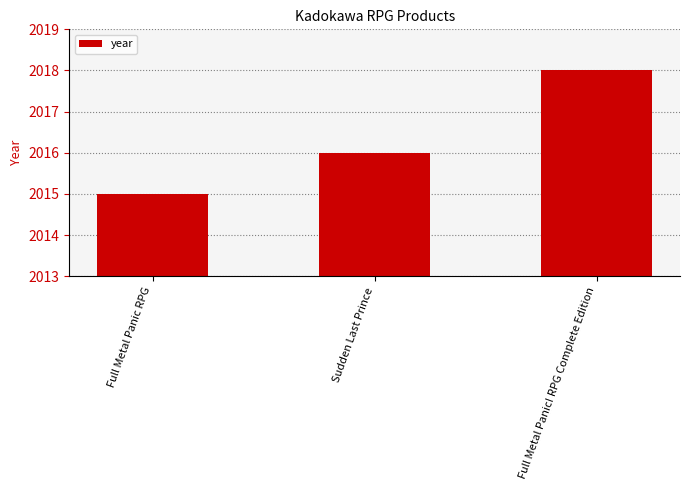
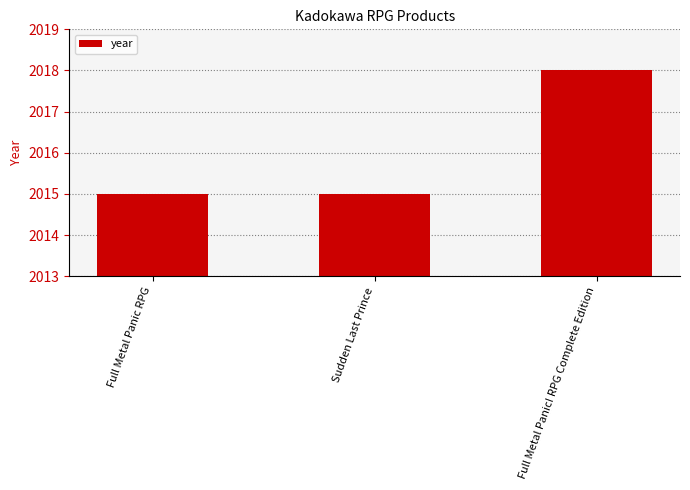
  {
    "Full Metal Panic RPG": 2015,
-   "Sudden Last Prince": 2016,
+   "Sudden Last Prince": 2015,
    "Full Metal Panic! RPG Complete Edition": 2018
  }
